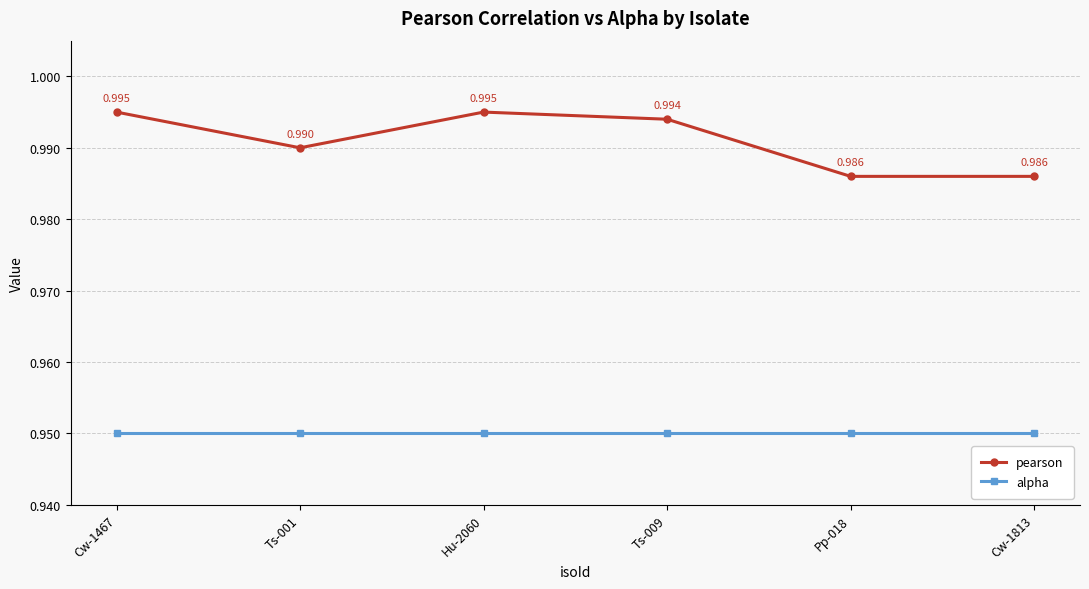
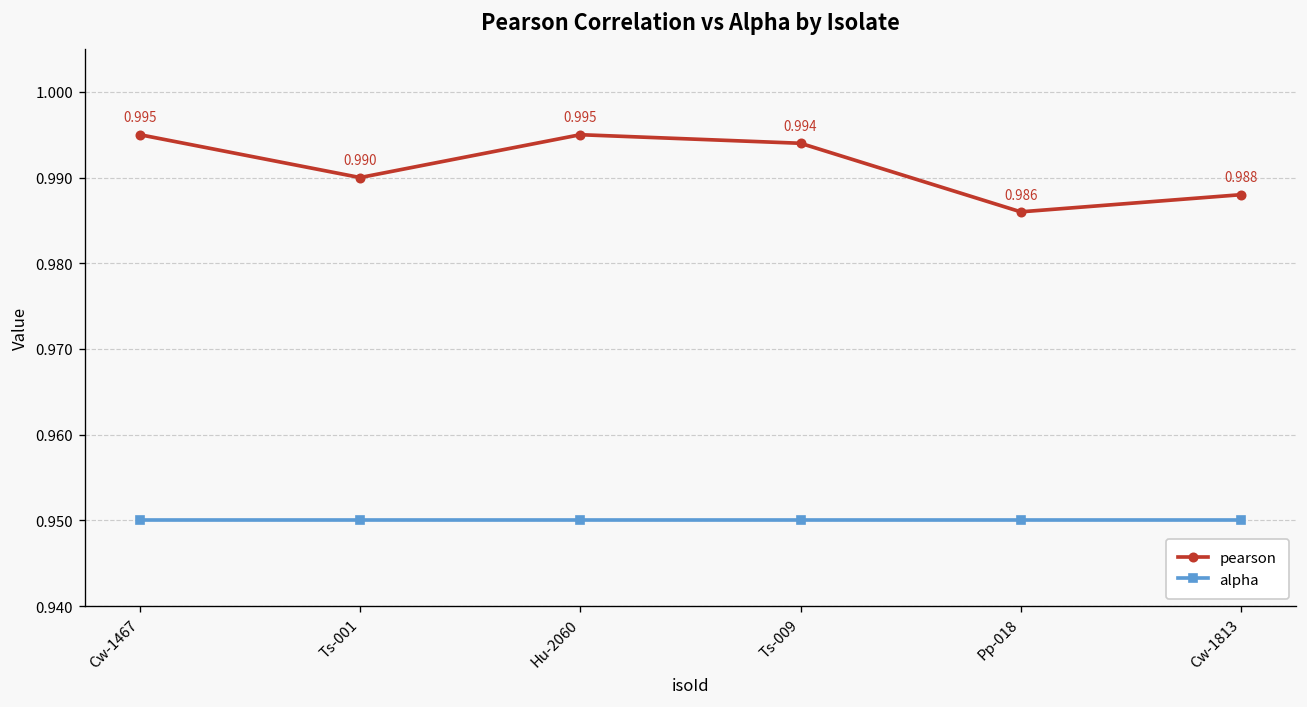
  {
    "pearson": {
      "Cw-1467": 0.995,
      "Ts-001": 0.990,
      "Hu-2060": 0.995,
      "Ts-009": 0.994,
      "Pp-018": 0.986,
-     "Cw-1813": 0.986
+     "Cw-1813": 0.988
    },
    "alpha": {
      "Cw-1467": 0.950,
      "Ts-001": 0.950,
      "Hu-2060": 0.950,
      "Ts-009": 0.950,
      "Pp-018": 0.950,
      "Cw-1813": 0.950
    }
  }
